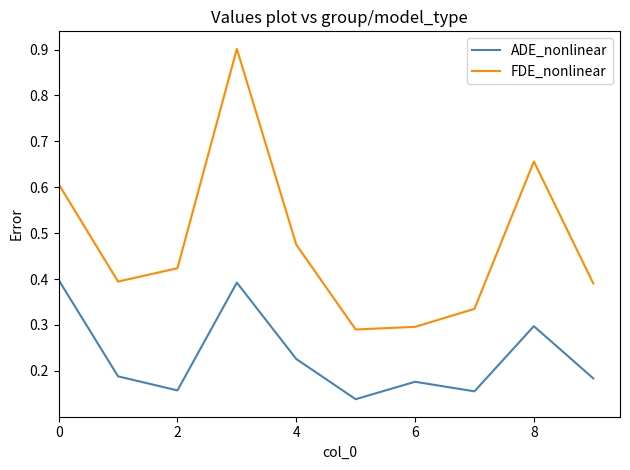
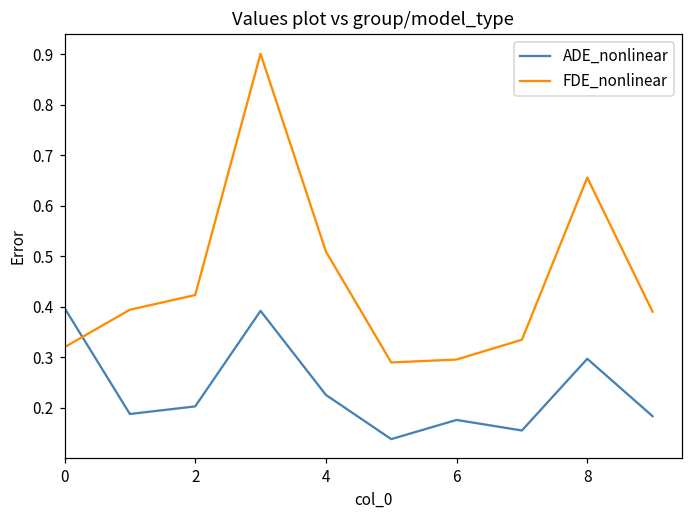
  {
    "ADE_nonlinear": {
      "0": 0.40,
-     "2": 0.16,
+     "2": 0.20,
      "4": 0.23,
      "6": 0.18,
      "8": 0.30
    },
    "FDE_nonlinear": {
-     "0": 0.61,
+     "0": 0.32,
      "2": 0.42,
-     "4": 0.47,
+     "4": 0.51,
      "6": 0.30,
      "8": 0.66
    }
  }
